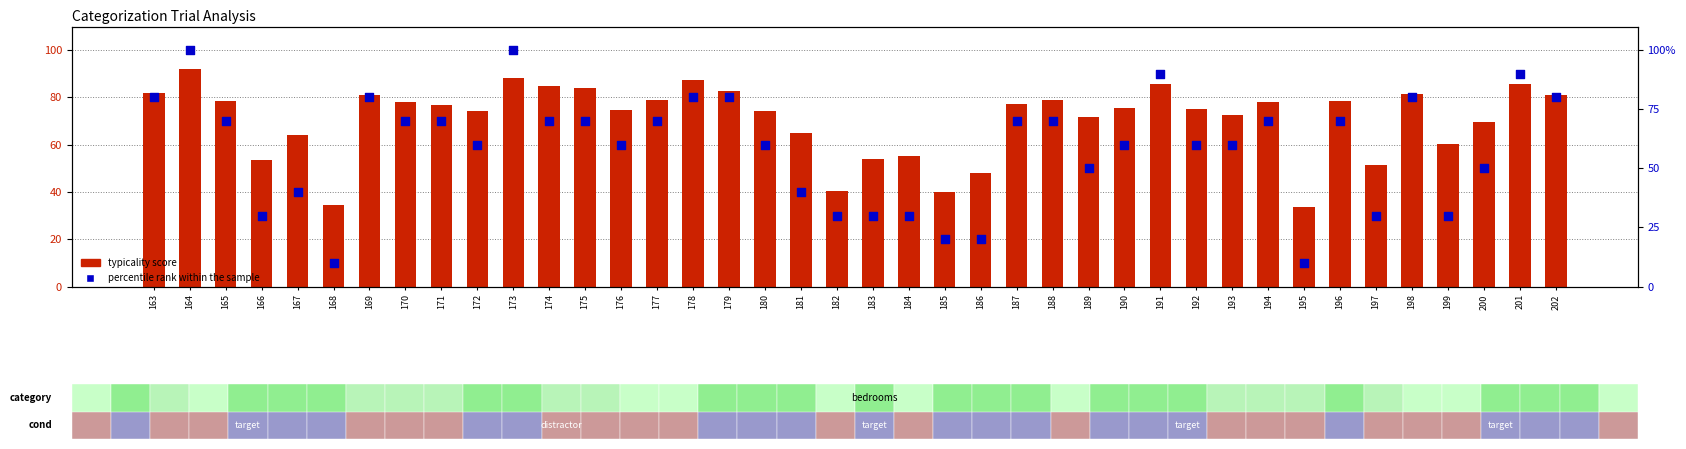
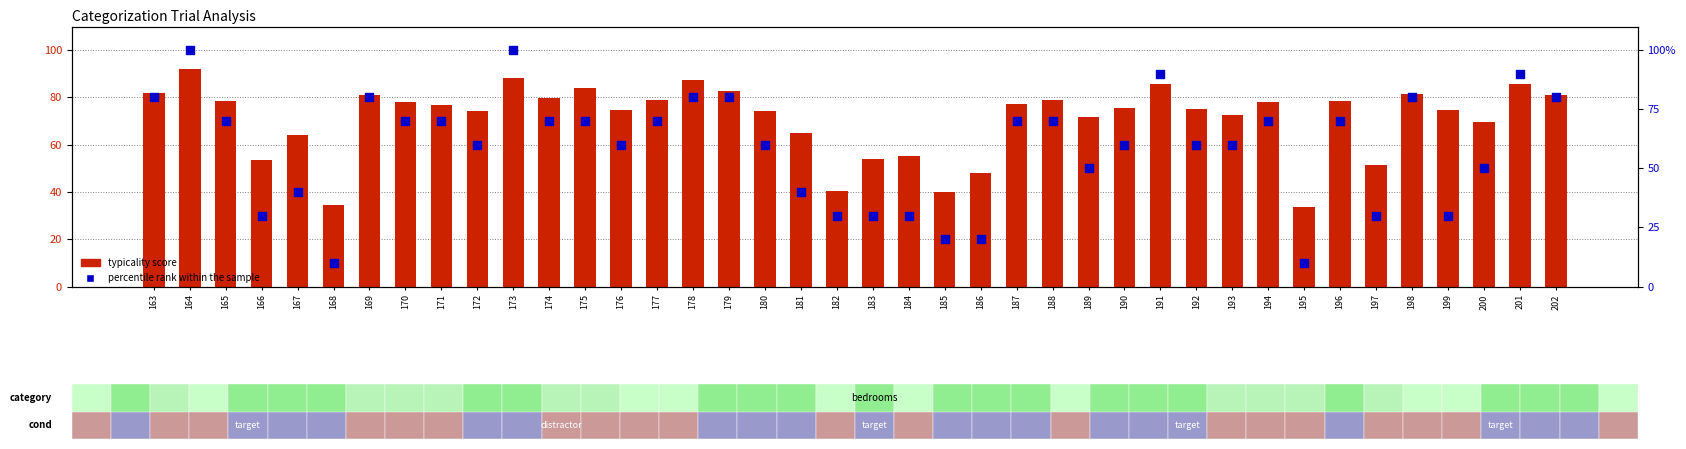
  {
    "typicality score": {
      "163": 82,
      "164": 92,
      "165": 78,
      "166": 54,
      "167": 64,
      "168": 34,
      "169": 81,
      "170": 78,
      "171": 77,
      "172": 74,
      "173": 88,
-     "174": 85,
+     "174": 80,
      "175": 84,
      "176": 75,
      "177": 79,
      "178": 87,
      "179": 83,
      "180": 74,
      "181": 65,
      "182": 41,
      "183": 54,
      "184": 55,
      "185": 40,
      "186": 48,
      "187": 77,
      "188": 79,
      "189": 72,
      "190": 76,
      "191": 85,
      "192": 75,
      "193": 73,
      "194": 78,
      "195": 33,
      "196": 78,
      "197": 52,
      "198": 82,
-     "199": 61,
+     "199": 75,
      "200": 69,
      "201": 86,
      "202": 81
    }
  }
